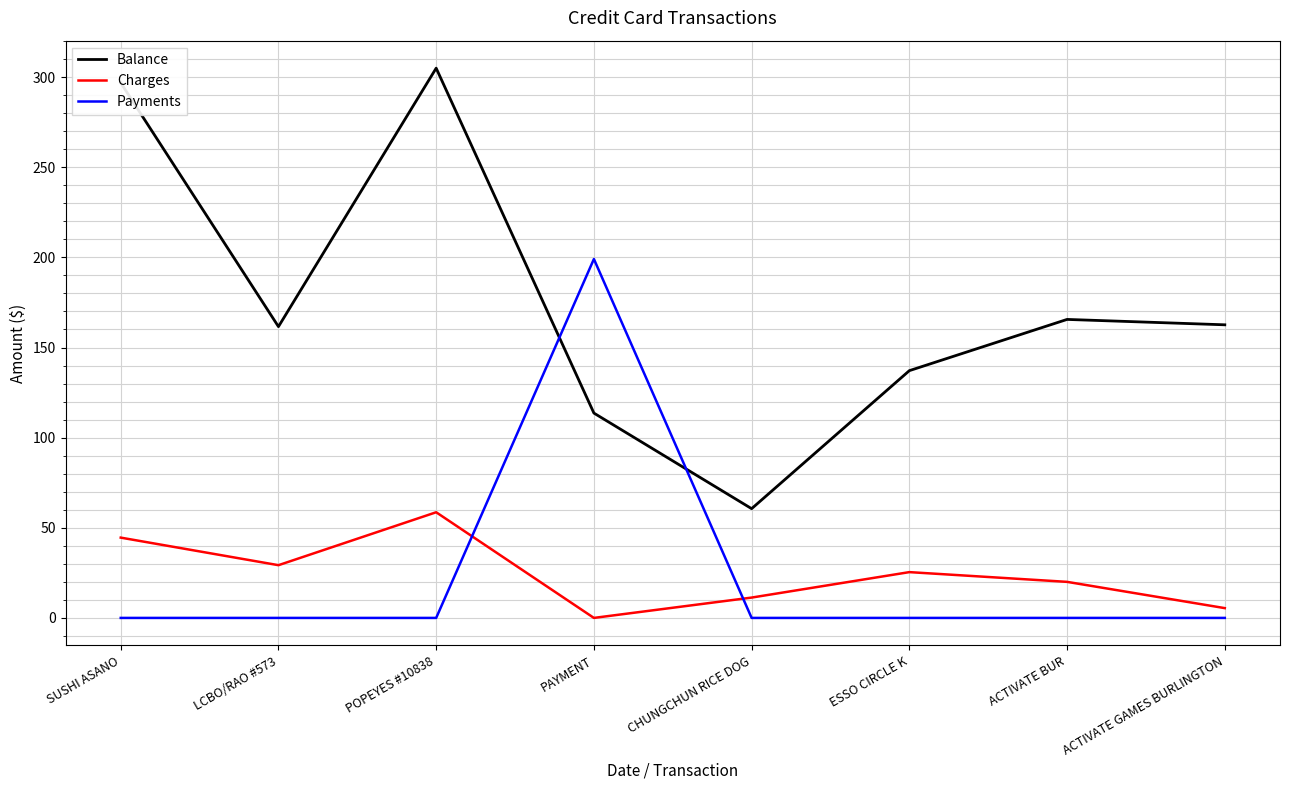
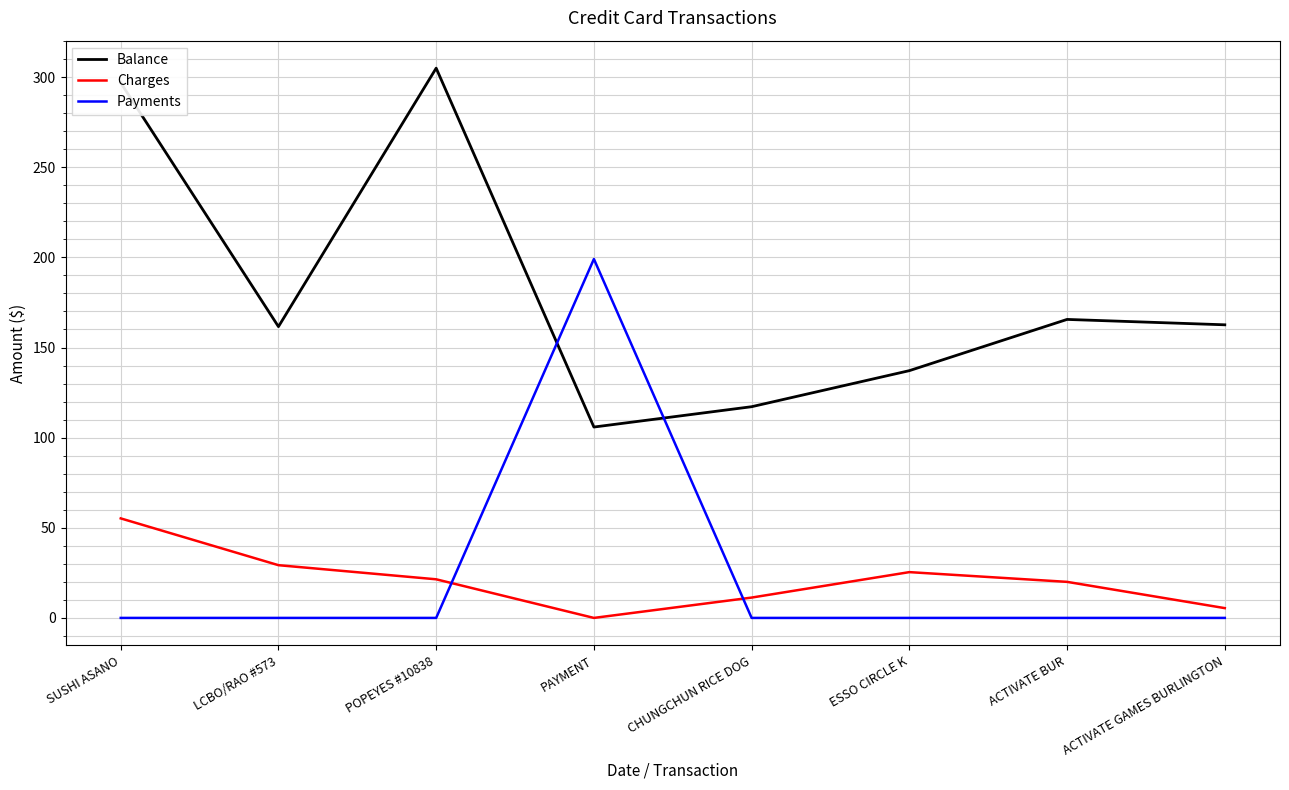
  {
    "Balance": {
      "LCBO/RAO #573": 162,
      "POPEYES #10838": 305,
-     "PAYMENT": 114,
-     "CHUNGCHUN RICE DOG": 61,
+     "PAYMENT": 106,
+     "CHUNGCHUN RICE DOG": 117,
      "ESSO CIRCLE K": 137,
      "ACTIVATE BUR": 166,
      "ACTIVATE GAMES BURLINGTON": 163
    },
    "Charges": {
-     "SUSHI ASANO": 45,
+     "SUSHI ASANO": 55,
      "LCBO/RAO #573": 29,
-     "POPEYES #10838": 59,
+     "POPEYES #10838": 21,
      "PAYMENT": 0,
      "CHUNGCHUN RICE DOG": 11,
      "ESSO CIRCLE K": 25,
      "ACTIVATE BUR": 20,
      "ACTIVATE GAMES BURLINGTON": 5
    },
    "Payments": {
      "SUSHI ASANO": 0,
      "LCBO/RAO #573": 0,
      "POPEYES #10838": 0,
      "PAYMENT": 199,
      "CHUNGCHUN RICE DOG": 0,
      "ESSO CIRCLE K": 0,
      "ACTIVATE BUR": 0,
      "ACTIVATE GAMES BURLINGTON": 0
    }
  }
